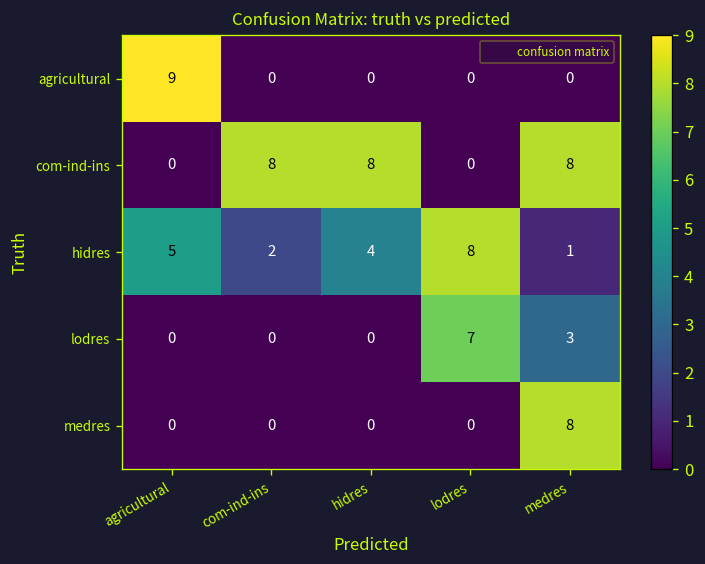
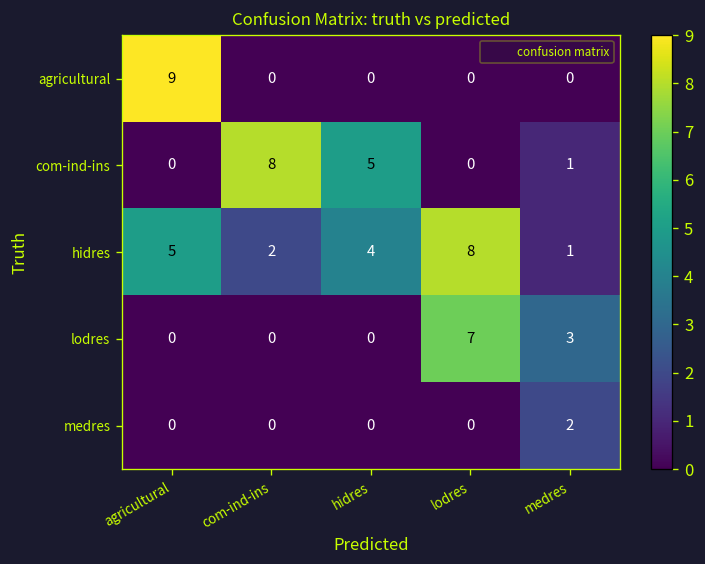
  {
    "agricultural": {
      "agricultural": 9,
      "com-ind-ins": 0,
      "hidres": 0,
      "lodres": 0,
      "medres": 0
    },
    "com-ind-ins": {
      "agricultural": 0,
      "com-ind-ins": 8,
-     "hidres": 8,
+     "hidres": 5,
      "lodres": 0,
-     "medres": 8
+     "medres": 1
    },
    "hidres": {
      "agricultural": 5,
      "com-ind-ins": 2,
      "hidres": 4,
      "lodres": 8,
      "medres": 1
    },
    "lodres": {
      "agricultural": 0,
      "com-ind-ins": 0,
      "hidres": 0,
      "lodres": 7,
      "medres": 3
    },
    "medres": {
      "agricultural": 0,
      "com-ind-ins": 0,
      "hidres": 0,
      "lodres": 0,
-     "medres": 8
+     "medres": 2
    }
  }
